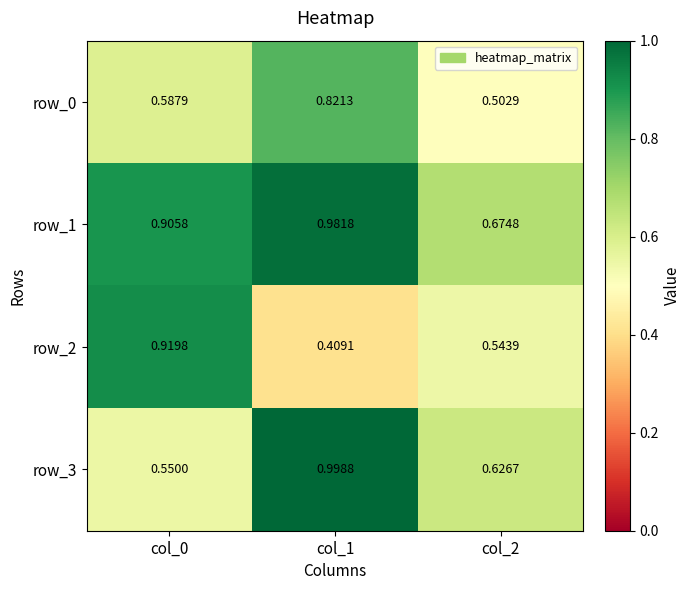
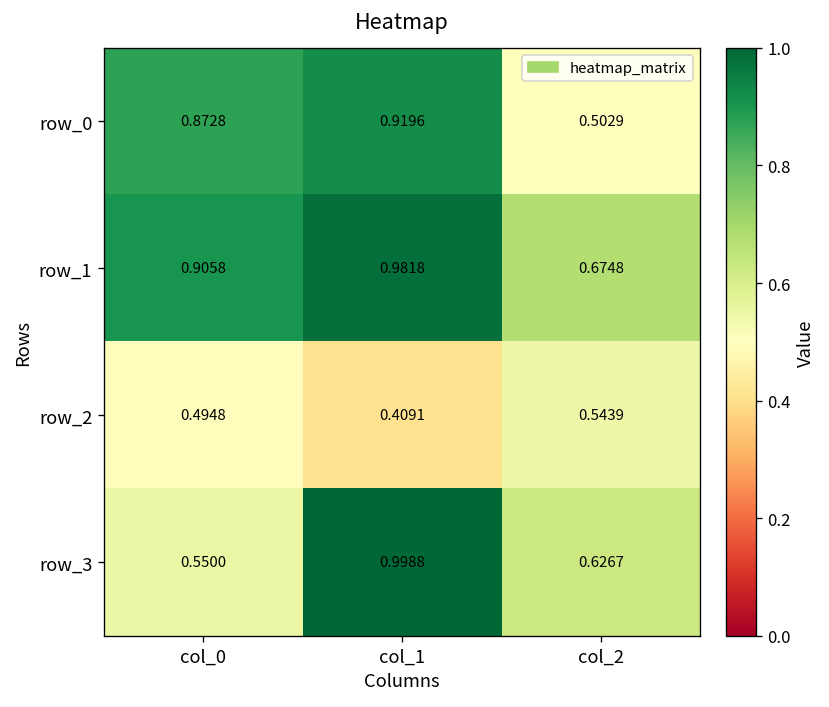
  {
    "row_0": {
-     "col_0": 0.5879,
-     "col_1": 0.8213,
+     "col_0": 0.8728,
+     "col_1": 0.9196,
      "col_2": 0.5029
    },
    "row_1": {
      "col_0": 0.9058,
      "col_1": 0.9818,
      "col_2": 0.6748
    },
    "row_2": {
-     "col_0": 0.9198,
+     "col_0": 0.4948,
      "col_1": 0.4091,
      "col_2": 0.5439
    },
    "row_3": {
      "col_0": 0.5500,
      "col_1": 0.9988,
      "col_2": 0.6267
    }
  }
